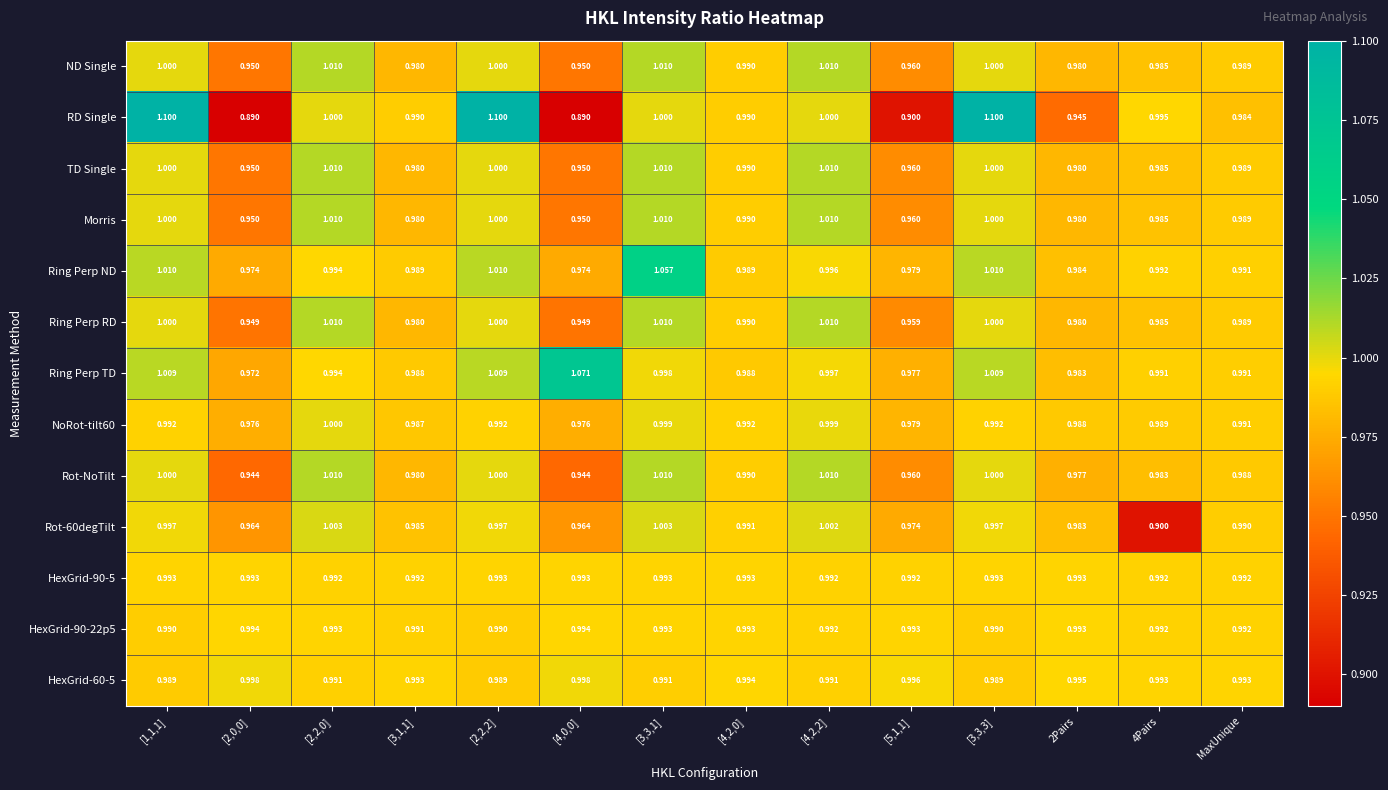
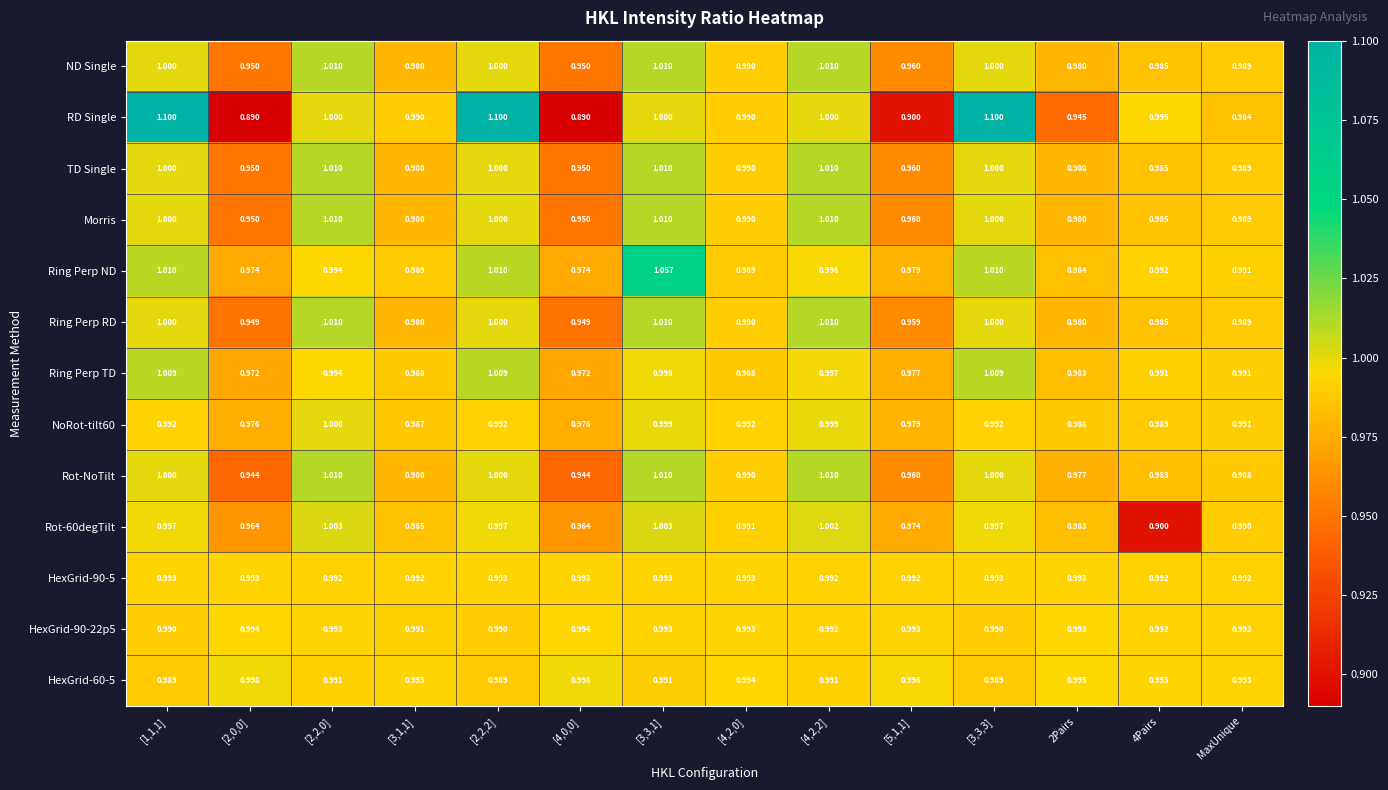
  {
    "ND Single": {
      "[1,1,1]": 1.000,
      "[2,0,0]": 0.950,
      "[2,2,0]": 1.010,
      "[3,1,1]": 0.980,
      "[2,2,2]": 1.000,
      "[4,0,0]": 0.950,
      "[3,3,1]": 1.010,
      "[4,2,0]": 0.990,
      "[4,2,2]": 1.010,
      "[5,1,1]": 0.960,
      "[3,3,3]": 1.000,
      "2Pairs": 0.980,
      "4Pairs": 0.985,
      "MaxUnique": 0.989
    },
    "RD Single": {
      "[1,1,1]": 1.100,
      "[2,0,0]": 0.890,
      "[2,2,0]": 1.000,
      "[3,1,1]": 0.990,
      "[2,2,2]": 1.100,
      "[4,0,0]": 0.890,
      "[3,3,1]": 1.000,
      "[4,2,0]": 0.990,
      "[4,2,2]": 1.000,
      "[5,1,1]": 0.900,
      "[3,3,3]": 1.100,
      "2Pairs": 0.945,
      "4Pairs": 0.995,
      "MaxUnique": 0.984
    },
    "TD Single": {
      "[1,1,1]": 1.000,
      "[2,0,0]": 0.950,
      "[2,2,0]": 1.010,
      "[3,1,1]": 0.980,
      "[2,2,2]": 1.000,
      "[4,0,0]": 0.950,
      "[3,3,1]": 1.010,
      "[4,2,0]": 0.990,
      "[4,2,2]": 1.010,
      "[5,1,1]": 0.960,
      "[3,3,3]": 1.000,
      "2Pairs": 0.980,
      "4Pairs": 0.985,
      "MaxUnique": 0.989
    },
    "Morris": {
      "[1,1,1]": 1.000,
      "[2,0,0]": 0.950,
      "[2,2,0]": 1.010,
      "[3,1,1]": 0.980,
      "[2,2,2]": 1.000,
      "[4,0,0]": 0.950,
      "[3,3,1]": 1.010,
      "[4,2,0]": 0.990,
      "[4,2,2]": 1.010,
      "[5,1,1]": 0.960,
      "[3,3,3]": 1.000,
      "2Pairs": 0.980,
      "4Pairs": 0.985,
      "MaxUnique": 0.989
    },
    "Ring Perp ND": {
      "[1,1,1]": 1.010,
      "[2,0,0]": 0.974,
      "[2,2,0]": 0.994,
      "[3,1,1]": 0.989,
      "[2,2,2]": 1.010,
      "[4,0,0]": 0.974,
      "[3,3,1]": 1.057,
      "[4,2,0]": 0.989,
      "[4,2,2]": 0.996,
      "[5,1,1]": 0.979,
      "[3,3,3]": 1.010,
      "2Pairs": 0.984,
      "4Pairs": 0.992,
      "MaxUnique": 0.991
    },
    "Ring Perp RD": {
      "[1,1,1]": 1.000,
      "[2,0,0]": 0.949,
      "[2,2,0]": 1.010,
      "[3,1,1]": 0.980,
      "[2,2,2]": 1.000,
      "[4,0,0]": 0.949,
      "[3,3,1]": 1.010,
      "[4,2,0]": 0.990,
      "[4,2,2]": 1.010,
      "[5,1,1]": 0.959,
      "[3,3,3]": 1.000,
      "2Pairs": 0.980,
      "4Pairs": 0.985,
      "MaxUnique": 0.989
    },
    "Ring Perp TD": {
      "[1,1,1]": 1.009,
      "[2,0,0]": 0.972,
      "[2,2,0]": 0.994,
      "[3,1,1]": 0.988,
      "[2,2,2]": 1.009,
-     "[4,0,0]": 1.071,
+     "[4,0,0]": 0.972,
      "[3,3,1]": 0.998,
      "[4,2,0]": 0.988,
      "[4,2,2]": 0.997,
      "[5,1,1]": 0.977,
      "[3,3,3]": 1.009,
      "2Pairs": 0.983,
      "4Pairs": 0.991,
      "MaxUnique": 0.991
    },
    "NoRot-tilt60": {
      "[1,1,1]": 0.992,
      "[2,0,0]": 0.976,
      "[2,2,0]": 1.000,
      "[3,1,1]": 0.987,
      "[2,2,2]": 0.992,
      "[4,0,0]": 0.976,
      "[3,3,1]": 0.999,
      "[4,2,0]": 0.992,
      "[4,2,2]": 0.999,
      "[5,1,1]": 0.979,
      "[3,3,3]": 0.992,
      "2Pairs": 0.988,
      "4Pairs": 0.989,
      "MaxUnique": 0.991
    },
    "Rot-NoTilt": {
      "[1,1,1]": 1.000,
      "[2,0,0]": 0.944,
      "[2,2,0]": 1.010,
      "[3,1,1]": 0.980,
      "[2,2,2]": 1.000,
      "[4,0,0]": 0.944,
      "[3,3,1]": 1.010,
      "[4,2,0]": 0.990,
      "[4,2,2]": 1.010,
      "[5,1,1]": 0.960,
      "[3,3,3]": 1.000,
      "2Pairs": 0.977,
      "4Pairs": 0.983,
      "MaxUnique": 0.988
    },
    "Rot-60degTilt": {
      "[1,1,1]": 0.997,
      "[2,0,0]": 0.964,
      "[2,2,0]": 1.003,
      "[3,1,1]": 0.985,
      "[2,2,2]": 0.997,
      "[4,0,0]": 0.964,
      "[3,3,1]": 1.003,
      "[4,2,0]": 0.991,
      "[4,2,2]": 1.002,
      "[5,1,1]": 0.974,
      "[3,3,3]": 0.997,
      "2Pairs": 0.983,
      "4Pairs": 0.900,
      "MaxUnique": 0.990
    },
    "HexGrid-90-5": {
      "[1,1,1]": 0.993,
      "[2,0,0]": 0.993,
      "[2,2,0]": 0.992,
      "[3,1,1]": 0.992,
      "[2,2,2]": 0.993,
      "[4,0,0]": 0.993,
      "[3,3,1]": 0.993,
      "[4,2,0]": 0.993,
      "[4,2,2]": 0.992,
      "[5,1,1]": 0.992,
      "[3,3,3]": 0.993,
      "2Pairs": 0.993,
      "4Pairs": 0.992,
      "MaxUnique": 0.992
    },
    "HexGrid-90-22p5": {
      "[1,1,1]": 0.990,
      "[2,0,0]": 0.994,
      "[2,2,0]": 0.993,
      "[3,1,1]": 0.991,
      "[2,2,2]": 0.990,
      "[4,0,0]": 0.994,
      "[3,3,1]": 0.993,
      "[4,2,0]": 0.993,
      "[4,2,2]": 0.992,
      "[5,1,1]": 0.993,
      "[3,3,3]": 0.990,
      "2Pairs": 0.993,
      "4Pairs": 0.992,
      "MaxUnique": 0.992
    },
    "HexGrid-60-5": {
      "[1,1,1]": 0.989,
      "[2,0,0]": 0.998,
      "[2,2,0]": 0.991,
      "[3,1,1]": 0.993,
      "[2,2,2]": 0.989,
      "[4,0,0]": 0.998,
      "[3,3,1]": 0.991,
      "[4,2,0]": 0.994,
      "[4,2,2]": 0.991,
      "[5,1,1]": 0.996,
      "[3,3,3]": 0.989,
      "2Pairs": 0.995,
      "4Pairs": 0.993,
      "MaxUnique": 0.993
    }
  }
